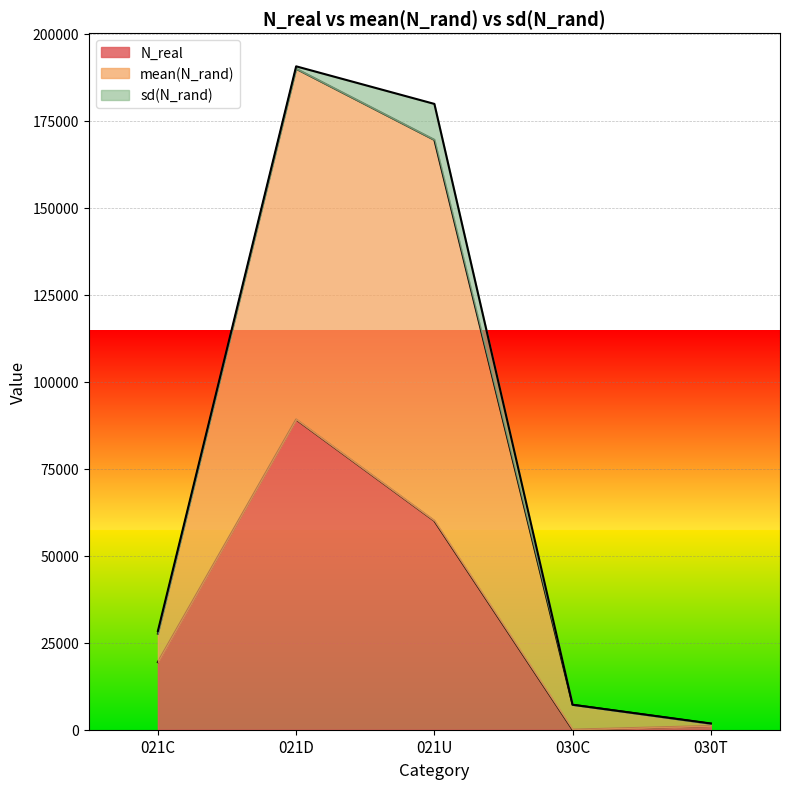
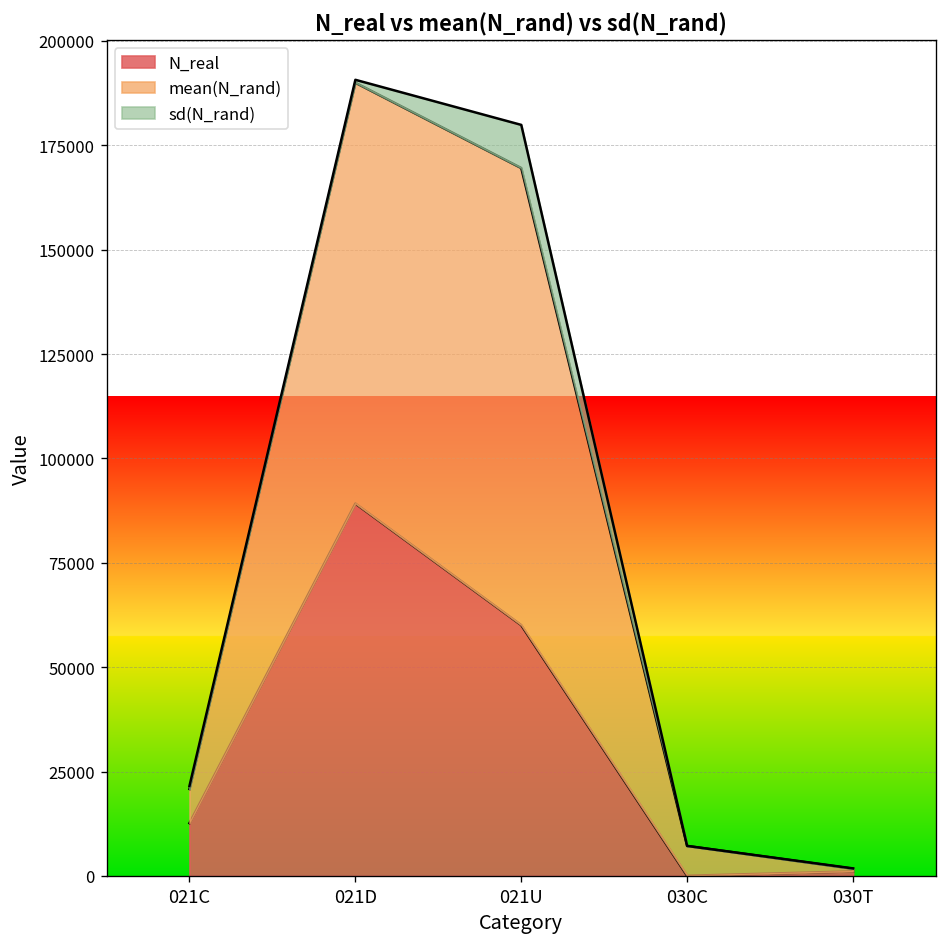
  {
    "N_real": {
-     "021C": 19000,
+     "021C": 13000,
      "021D": 89000,
      "021U": 60000,
      "030C": 0
    },
    "mean(N_rand)": {
      "021U": 110000
    },
    "sd(N_rand)": {
      "021U": 10000
    }
  }
